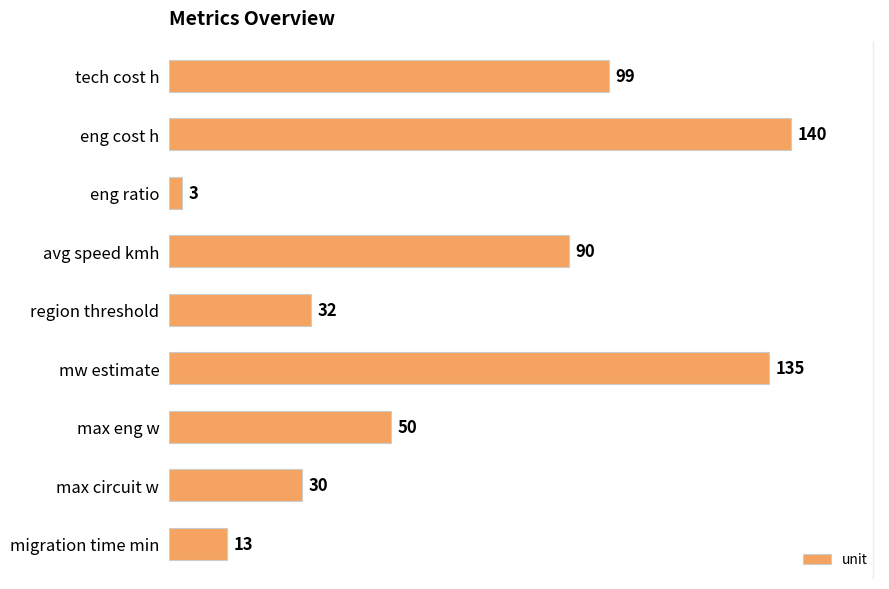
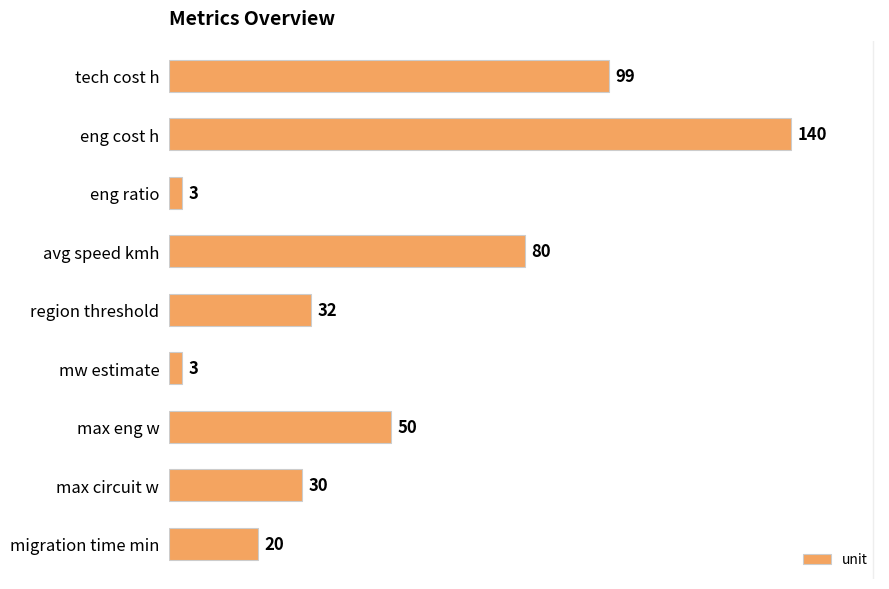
  {
    "tech cost h": 99,
    "eng cost h": 140,
    "eng ratio": 3,
-   "avg speed kmh": 90,
+   "avg speed kmh": 80,
    "region threshold": 32,
-   "mw estimate": 135,
+   "mw estimate": 3,
    "max eng w": 50,
    "max circuit w": 30,
-   "migration time min": 13
+   "migration time min": 20
  }
